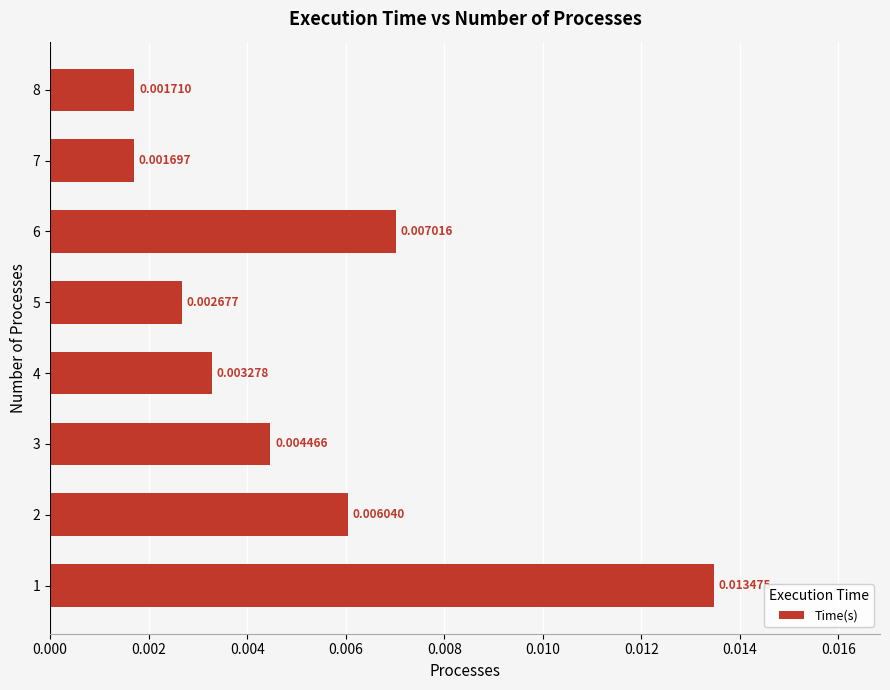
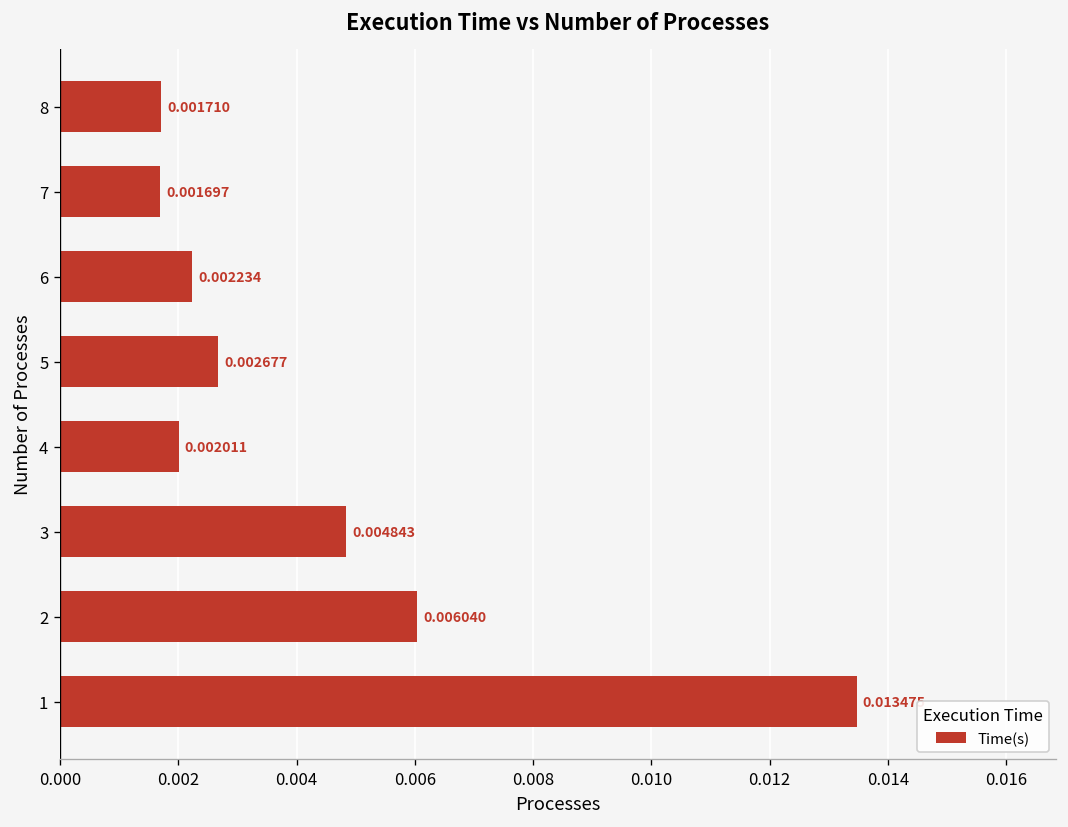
  {
    "8": 0.001710,
    "7": 0.001697,
-   "6": 0.007016,
+   "6": 0.002234,
    "5": 0.002677,
-   "4": 0.003278,
-   "3": 0.004466,
+   "4": 0.002011,
+   "3": 0.004843,
    "2": 0.006040
  }
